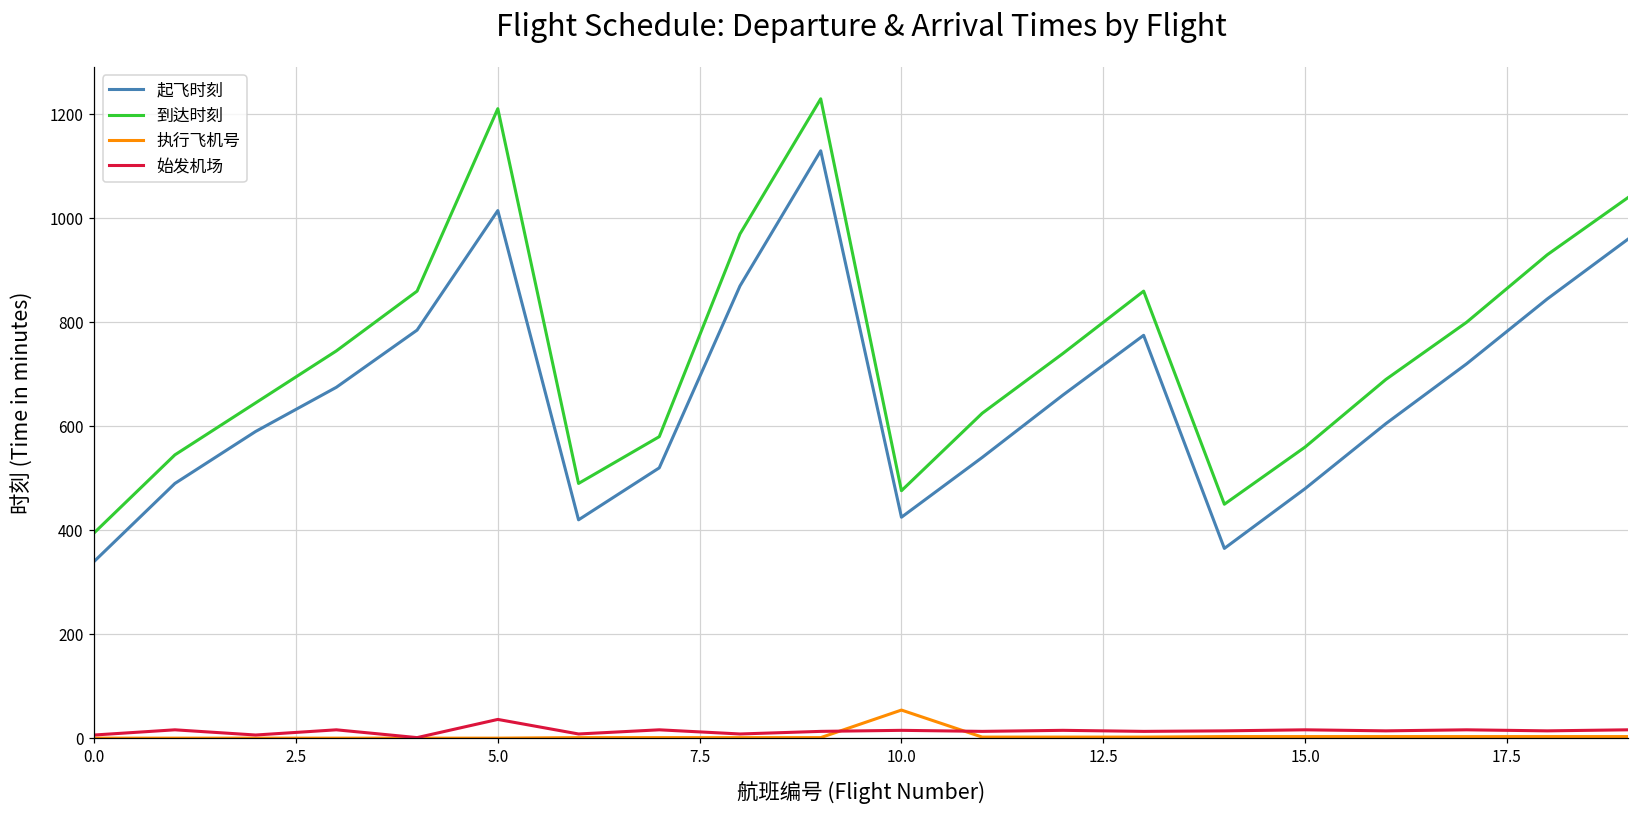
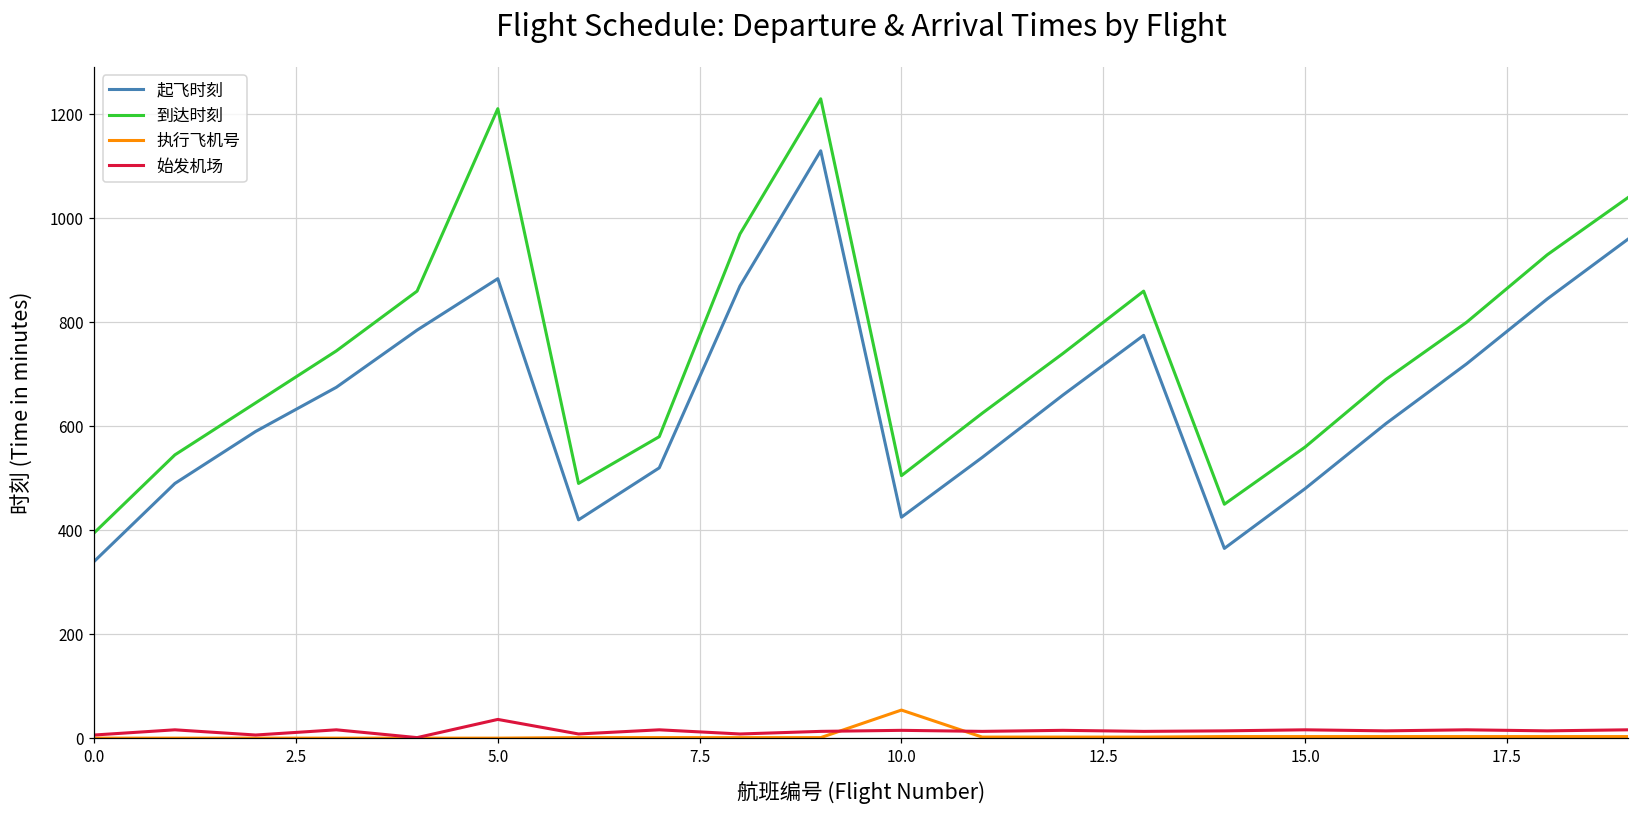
  {
    "起飞时刻": {
      "0.0": 340,
-     "5.0": 1020,
+     "5.0": 880,
      "10.0": 430,
      "15.0": 480
    },
    "到达时刻": {
      "0.0": 400,
      "5.0": 1210,
-     "10.0": 480,
+     "10.0": 510,
      "15.0": 560
    },
    "执行飞机号": {
      "0.0": 0,
      "5.0": 0,
      "10.0": 50,
      "15.0": 0
    },
    "始发机场": {
      "0.0": 10,
      "5.0": 40,
      "10.0": 20,
      "15.0": 20
    }
  }
